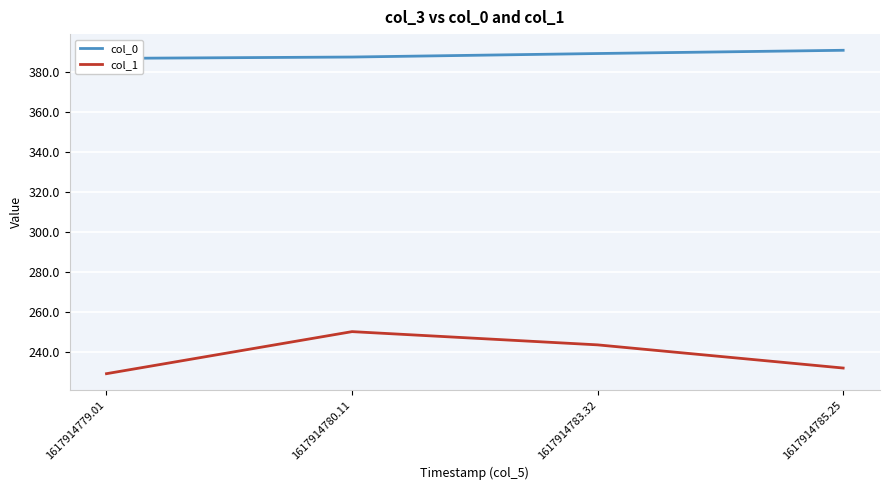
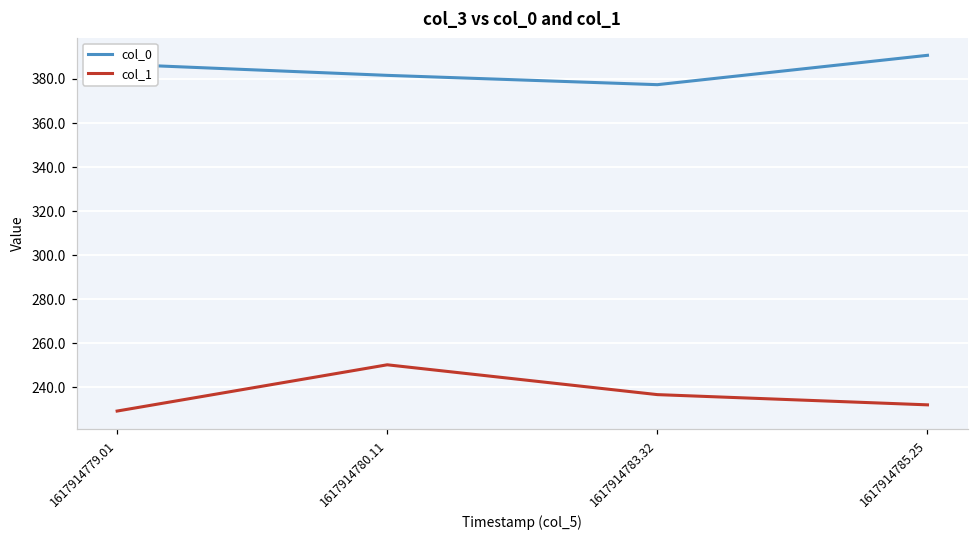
  {
    "col_0": {
-     "1617914780.11": 387,
-     "1617914783.32": 389,
+     "1617914780.11": 382,
+     "1617914783.32": 377,
      "1617914785.25": 391
    },
    "col_1": {
      "1617914779.01": 229,
      "1617914780.11": 250,
-     "1617914783.32": 244,
+     "1617914783.32": 237,
      "1617914785.25": 232
    }
  }
